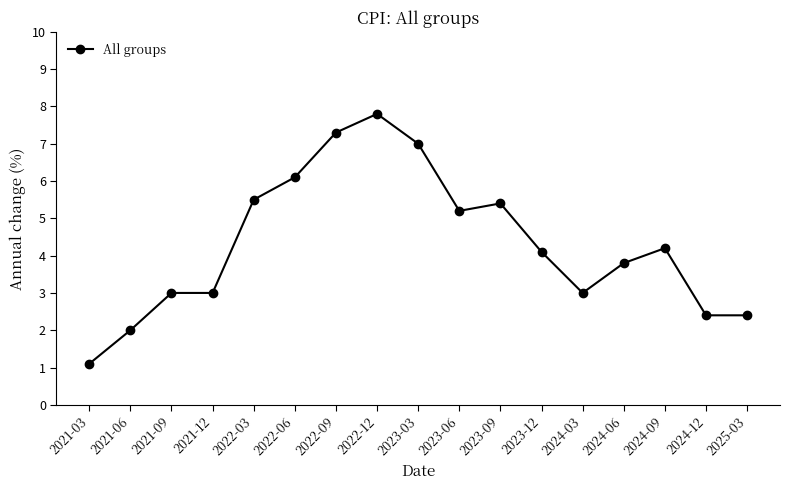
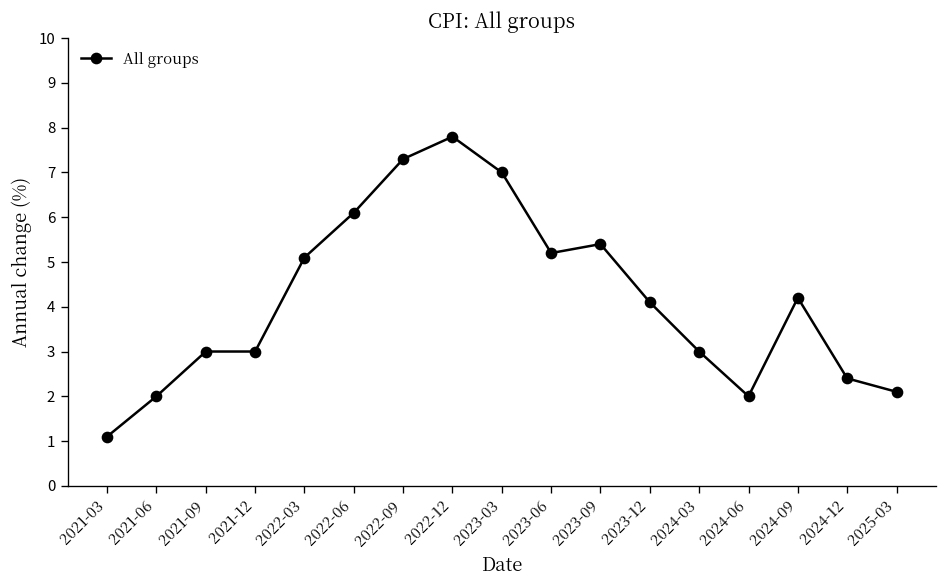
  {
    "2021-03": 1.1,
    "2021-06": 2.0,
    "2021-09": 3.0,
    "2021-12": 3.0,
-   "2022-03": 5.5,
+   "2022-03": 5.1,
    "2022-06": 6.1,
    "2022-09": 7.3,
    "2022-12": 7.8,
    "2023-03": 7.0,
    "2023-06": 5.2,
    "2023-09": 5.4,
    "2023-12": 4.1,
    "2024-03": 3.0,
-   "2024-06": 3.8,
+   "2024-06": 2.0,
    "2024-09": 4.2,
    "2024-12": 2.4,
-   "2025-03": 2.4
+   "2025-03": 2.1
  }
